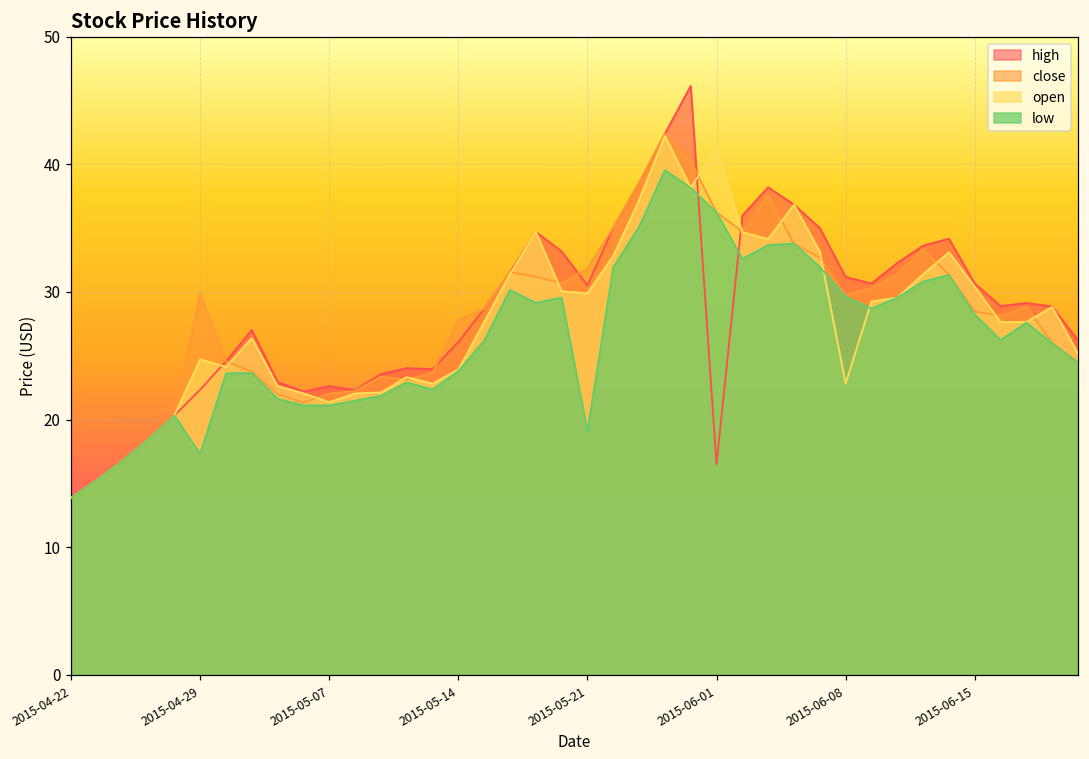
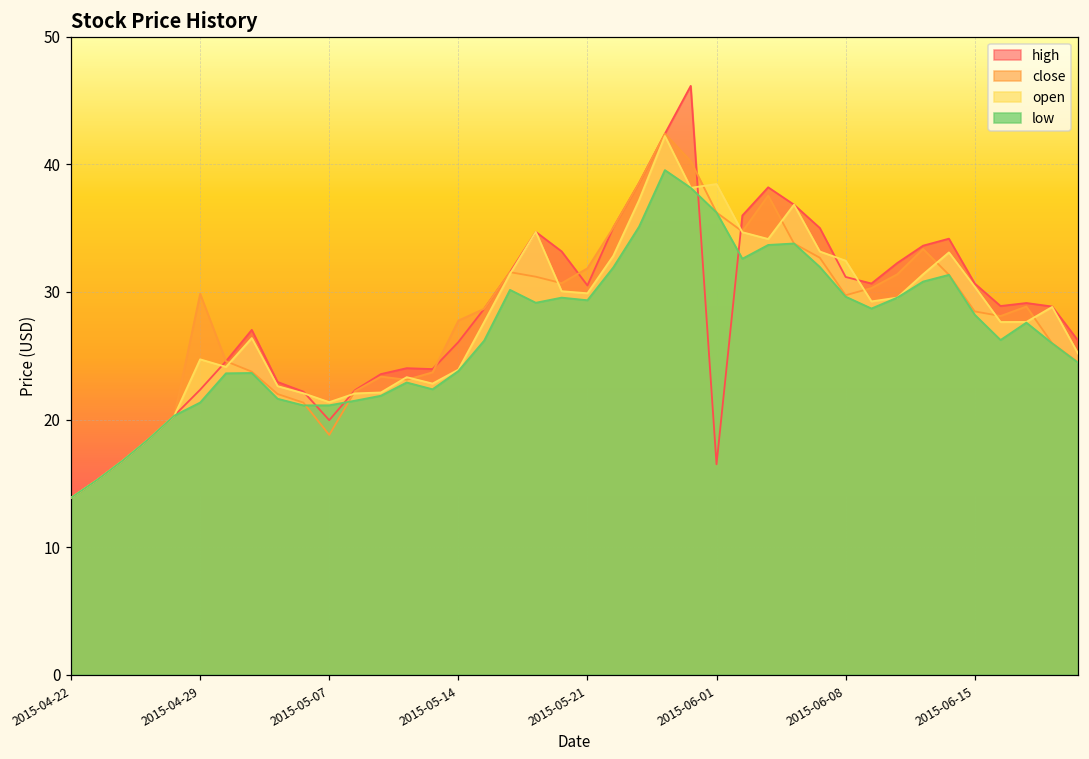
  {
    "high": {
      "2015-04-29": 22.3,
-     "2015-05-07": 22.6,
+     "2015-05-07": 20.0,
      "2015-05-14": 26.1,
      "2015-05-21": 30.5,
      "2015-06-01": 16.5,
      "2015-06-08": 31.2,
      "2015-06-15": 30.7
    },
    "close": {
      "2015-04-29": 29.9,
-     "2015-05-07": 22.0,
+     "2015-05-07": 18.8,
      "2015-05-14": 27.8,
      "2015-05-21": 31.8,
      "2015-06-15": 28.5
    },
    "open": {
      "2015-04-29": 24.7,
      "2015-05-07": 21.4,
      "2015-05-21": 29.9,
-     "2015-06-01": 41.3,
-     "2015-06-08": 22.8,
+     "2015-06-01": 38.5,
+     "2015-06-08": 32.4,
      "2015-06-15": 30.4
    },
    "low": {
-     "2015-04-29": 17.3,
+     "2015-04-29": 21.3,
      "2015-05-07": 21.1,
-     "2015-05-21": 19.1,
+     "2015-05-21": 29.3,
      "2015-06-15": 28.2
    }
  }
